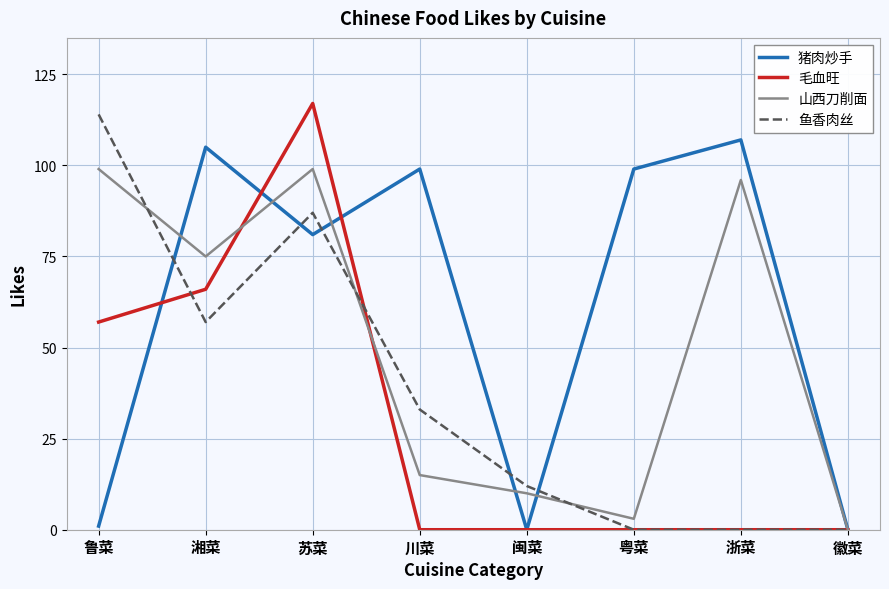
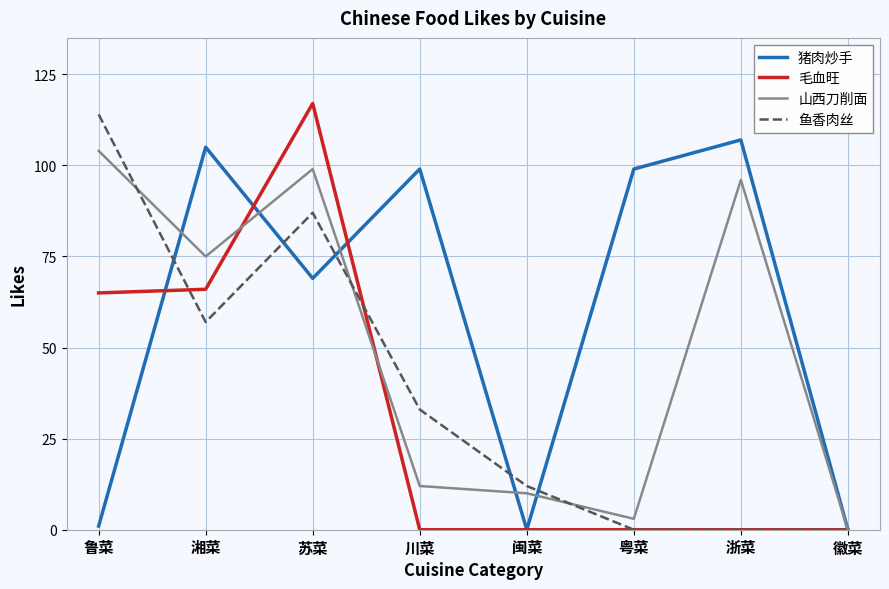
  {
    "猪肉炒手": {
      "鲁菜": 1,
      "湘菜": 105,
-     "苏菜": 81,
+     "苏菜": 69,
      "川菜": 99,
      "粤菜": 99,
      "浙菜": 107
    },
    "毛血旺": {
-     "鲁菜": 57,
+     "鲁菜": 65,
      "湘菜": 66,
      "苏菜": 117,
      "川菜": 0
    },
    "山西刀削面": {
-     "鲁菜": 99,
+     "鲁菜": 104,
      "湘菜": 75,
      "苏菜": 99,
-     "川菜": 15,
+     "川菜": 12,
      "闽菜": 10,
      "粤菜": 3,
      "浙菜": 96
    },
    "鱼香肉丝": {
      "鲁菜": 114,
      "湘菜": 57,
      "苏菜": 87,
      "川菜": 33,
      "闽菜": 12
    }
  }
